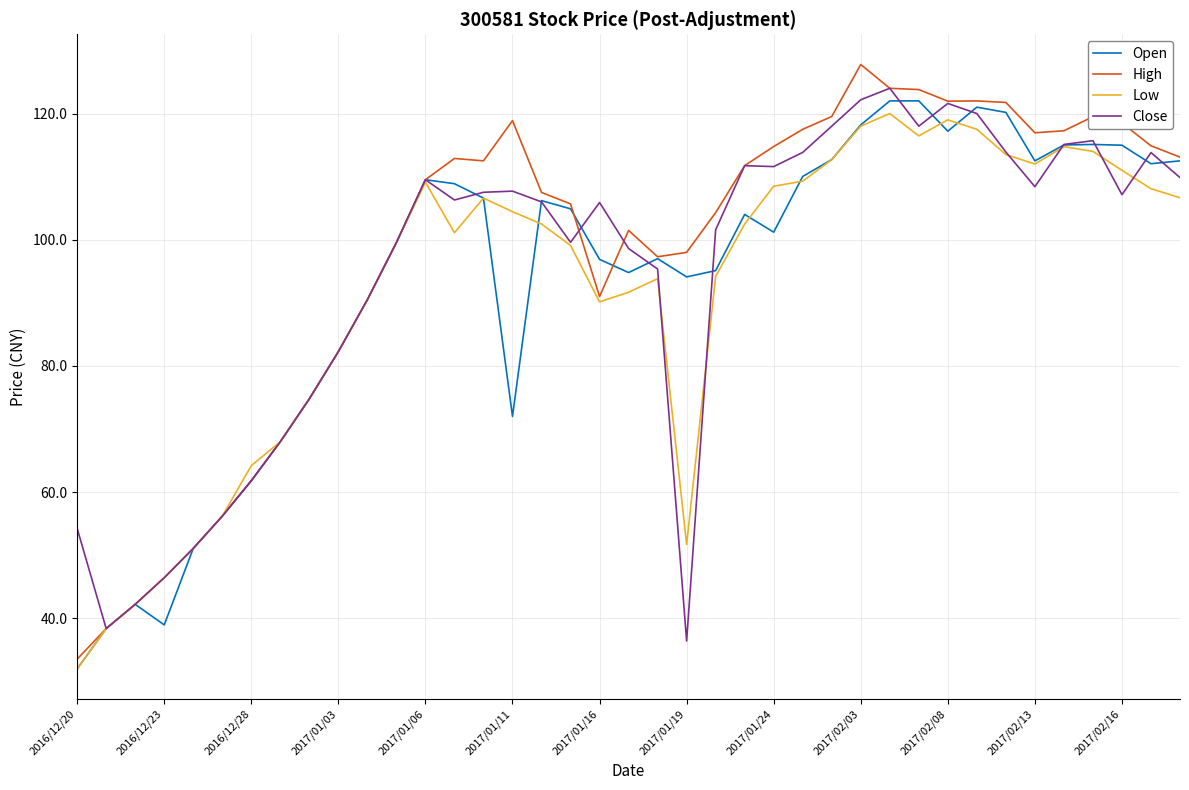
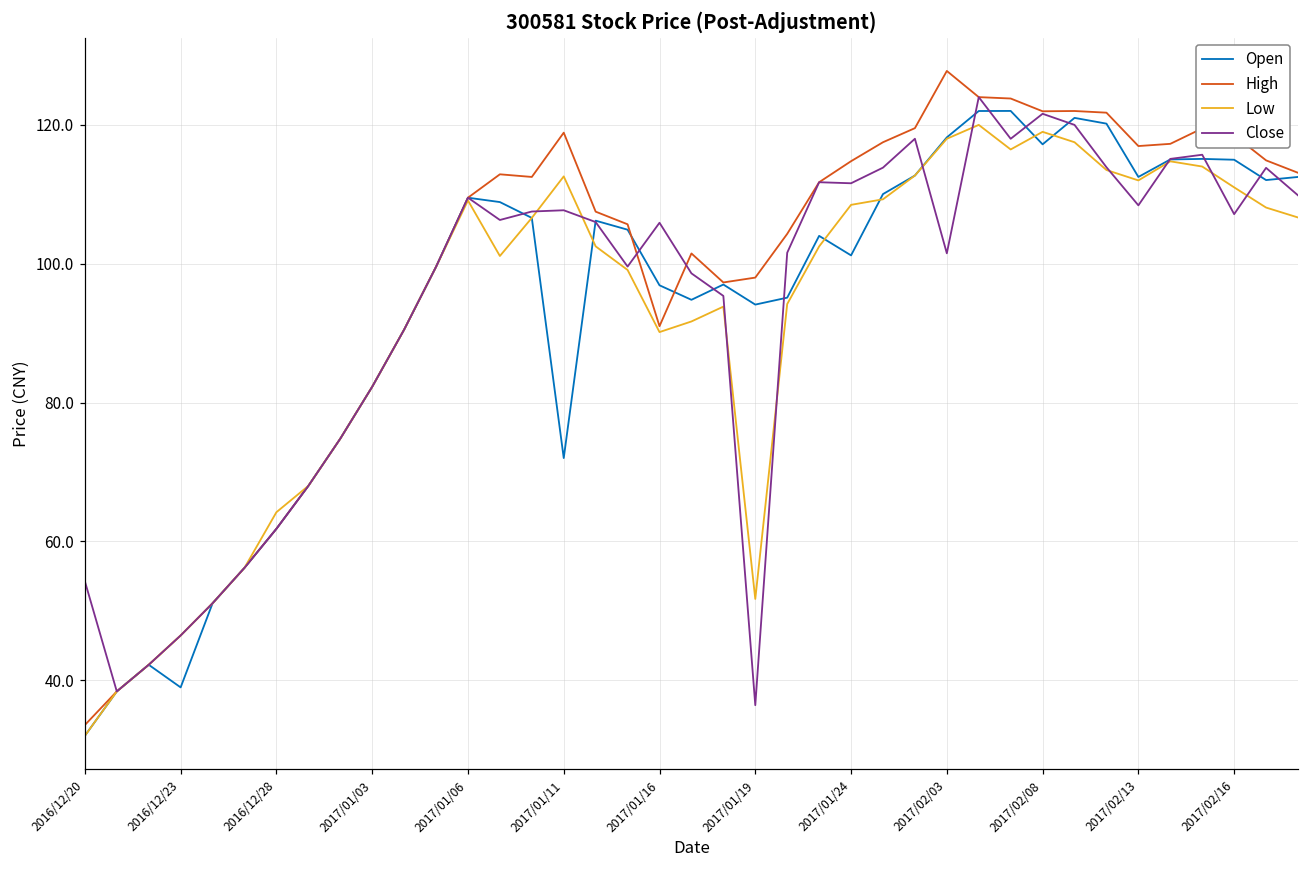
  {
    "Open": {
      "2016/12/23": 39,
      "2017/01/11": 72,
      "2017/01/16": 97,
      "2017/01/19": 94,
      "2017/01/24": 101,
      "2017/02/08": 117,
      "2017/02/13": 113,
      "2017/02/16": 115
    },
    "High": {
      "2016/12/20": 34,
      "2017/01/11": 119,
      "2017/01/16": 91,
      "2017/01/19": 98,
      "2017/01/24": 115,
      "2017/02/03": 128,
      "2017/02/13": 117
    },
    "Low": {
      "2016/12/28": 64,
      "2017/01/06": 109,
-     "2017/01/11": 104,
+     "2017/01/11": 113,
      "2017/01/16": 90,
      "2017/01/19": 52,
      "2017/01/24": 108,
      "2017/02/08": 119,
      "2017/02/13": 112,
      "2017/02/16": 111
    },
    "Close": {
      "2016/12/20": 54,
      "2017/01/11": 108,
      "2017/01/16": 106,
      "2017/01/19": 36,
      "2017/01/24": 112,
-     "2017/02/03": 122,
+     "2017/02/03": 102,
      "2017/02/13": 108,
      "2017/02/16": 107
    }
  }
